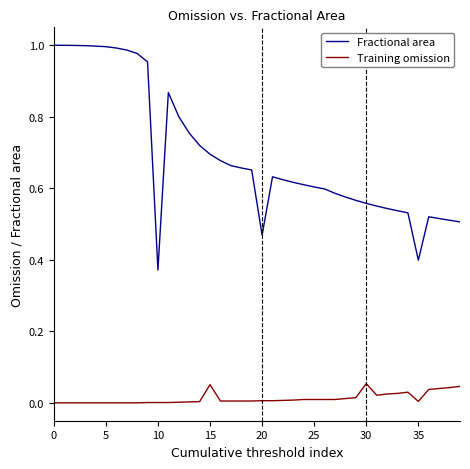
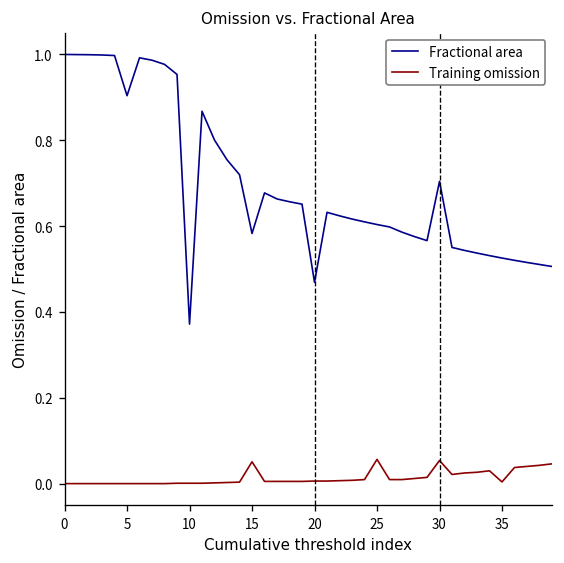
  {
    "Fractional area": {
      "0": 1.00,
-     "5": 1.00,
+     "5": 0.90,
      "10": 0.37,
-     "15": 0.70,
+     "15": 0.58,
      "20": 0.47,
      "25": 0.60,
-     "30": 0.56,
-     "35": 0.40
+     "30": 0.70,
+     "35": 0.53
    },
    "Training omission": {
      "0": 0.00,
      "5": 0.00,
      "10": 0.00,
      "15": 0.05,
      "20": 0.01,
-     "25": 0.01,
+     "25": 0.06,
      "30": 0.05,
      "35": 0.00
    }
  }
